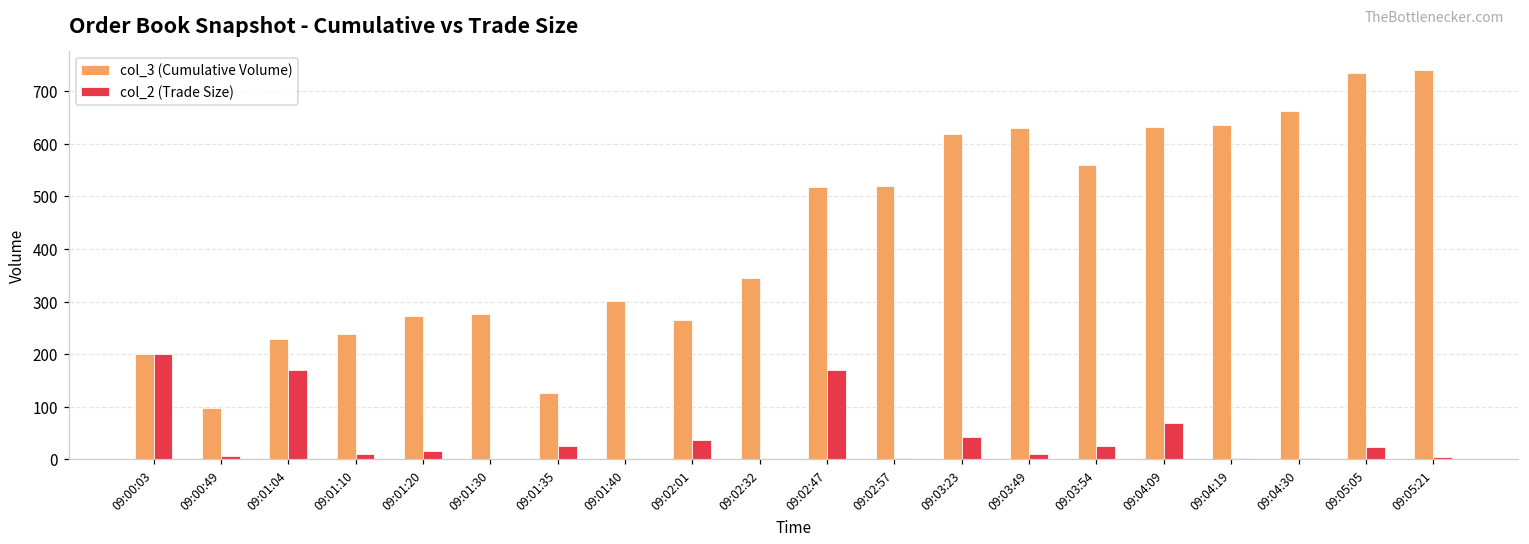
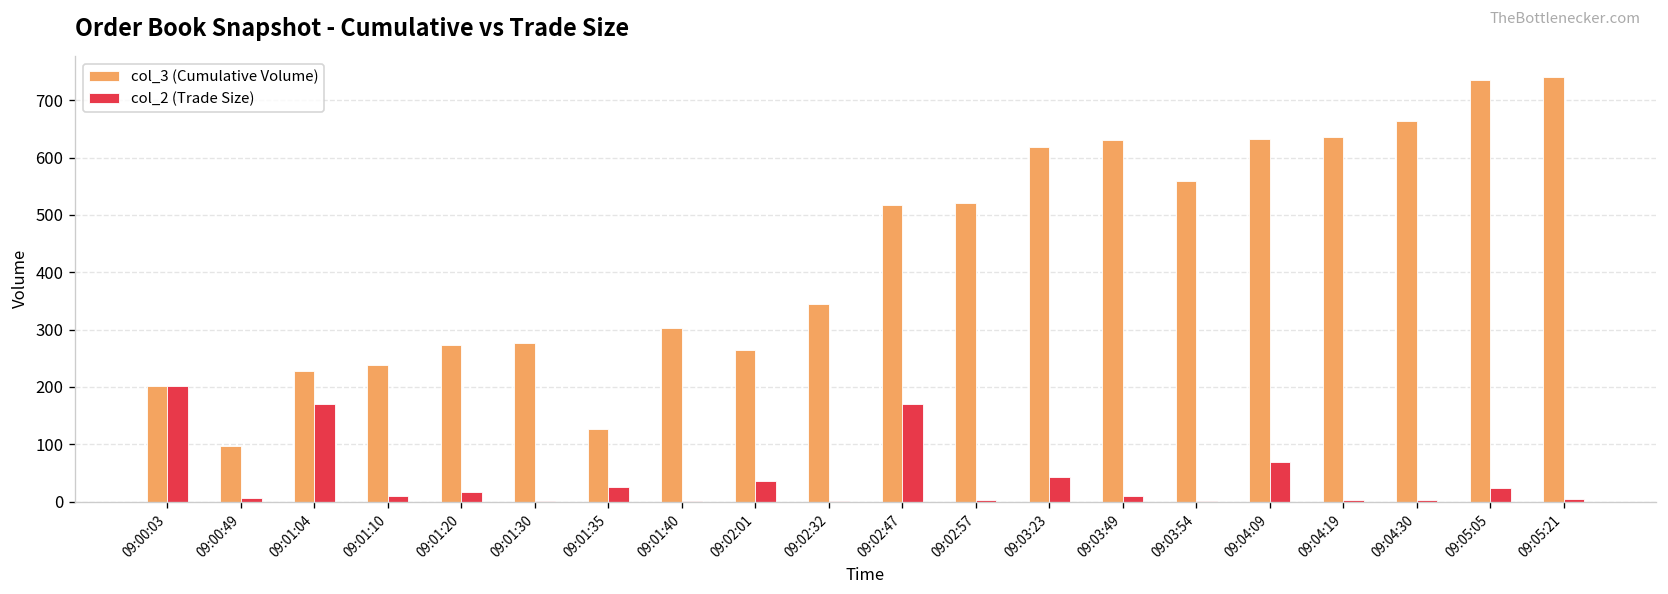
  {
    "col_3 (Cumulative Volume)": {
      "09:00:03": 200,
      "09:00:49": 100,
      "09:01:04": 230,
      "09:01:10": 240,
      "09:01:20": 270,
      "09:01:30": 280,
      "09:01:35": 130,
      "09:01:40": 300,
      "09:02:01": 270,
      "09:02:32": 350,
      "09:02:47": 520,
      "09:02:57": 520,
      "09:03:23": 620,
      "09:03:49": 630,
      "09:03:54": 560,
      "09:04:09": 630,
      "09:04:19": 640,
      "09:04:30": 660,
      "09:05:05": 740,
      "09:05:21": 740
    },
    "col_2 (Trade Size)": {
      "09:00:03": 200,
      "09:00:49": 10,
      "09:01:04": 170,
      "09:01:10": 10,
      "09:01:20": 20,
      "09:01:35": 30,
      "09:02:01": 40,
      "09:02:47": 170,
      "09:03:23": 40,
      "09:03:49": 10,
-     "09:03:54": 30,
+     "09:03:54": 0,
      "09:04:09": 70,
      "09:05:05": 20
    }
  }
